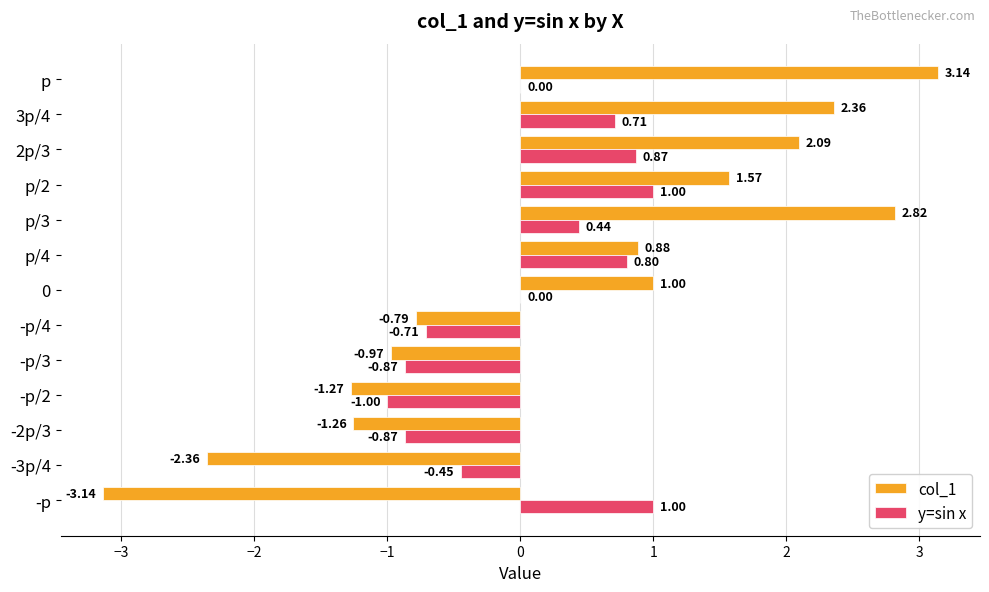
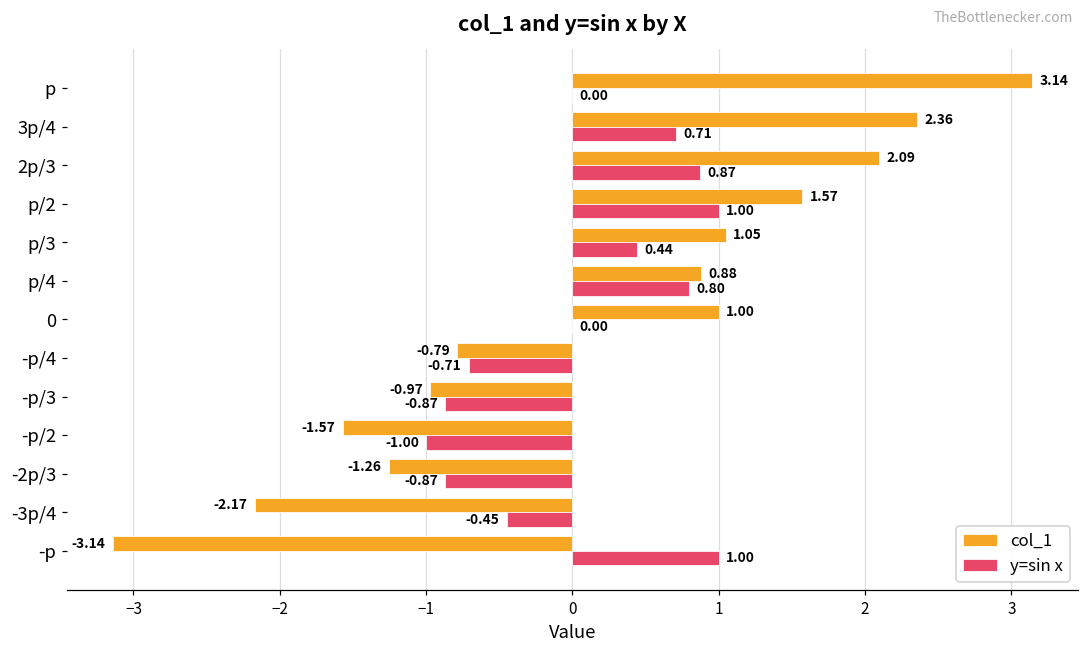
  {
    "col_1": {
      "p": 3.14,
      "3p/4": 2.36,
      "2p/3": 2.09,
      "p/2": 1.57,
-     "p/3": 2.82,
+     "p/3": 1.05,
      "p/4": 0.88,
      "0": 1.00,
      "-p/4": -0.79,
      "-p/3": -0.97,
-     "-p/2": -1.27,
+     "-p/2": -1.57,
      "-2p/3": -1.26,
-     "-3p/4": -2.36,
+     "-3p/4": -2.17,
      "-p": -3.14
    },
    "y=sin x": {
      "p": 0.00,
      "3p/4": 0.71,
      "2p/3": 0.87,
      "p/2": 1.00,
      "p/3": 0.44,
      "p/4": 0.80,
      "0": 0.00,
      "-p/4": -0.71,
      "-p/3": -0.87,
      "-p/2": -1.00,
      "-2p/3": -0.87,
      "-3p/4": -0.45,
      "-p": 1.00
    }
  }
